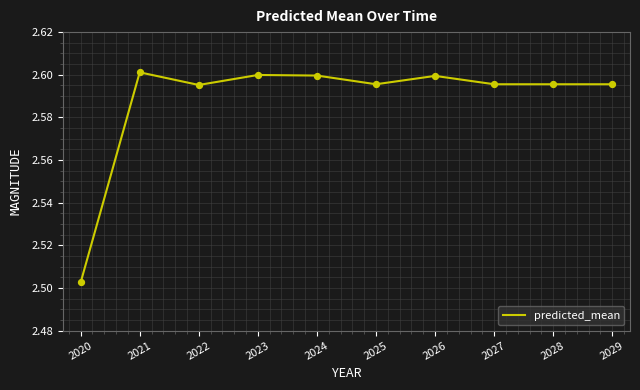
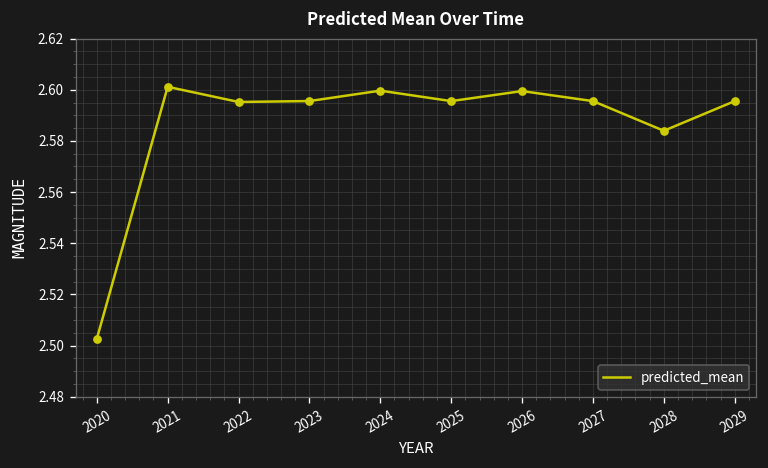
  {
    "2020": 2.503,
    "2021": 2.601,
    "2022": 2.595,
-   "2023": 2.600,
+   "2023": 2.596,
    "2024": 2.600,
    "2025": 2.596,
    "2026": 2.599,
    "2027": 2.596,
-   "2028": 2.596,
+   "2028": 2.584,
    "2029": 2.596
  }
